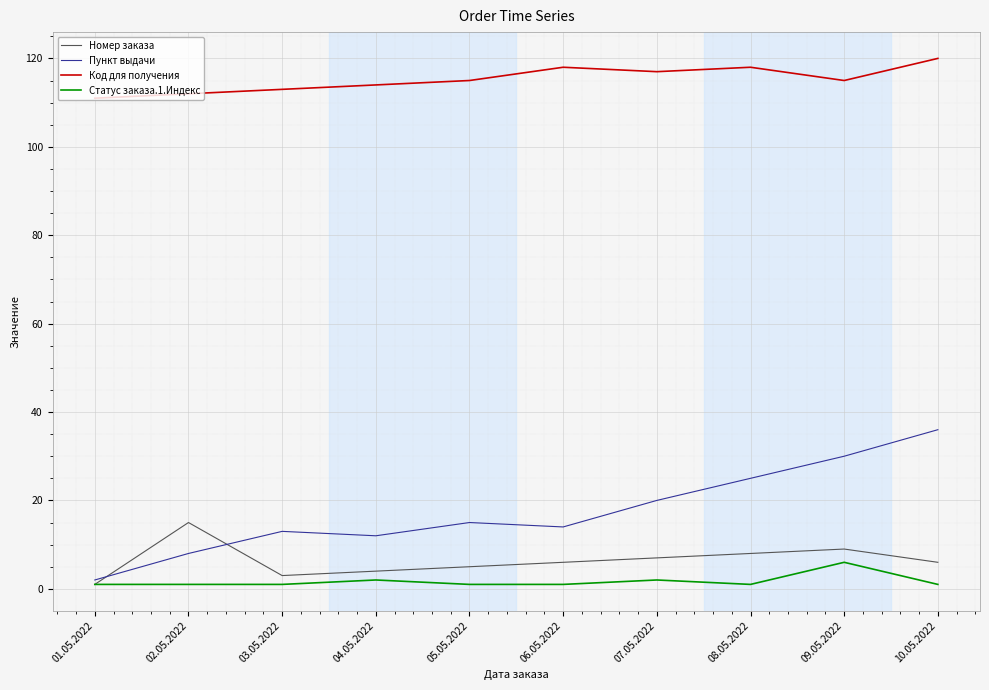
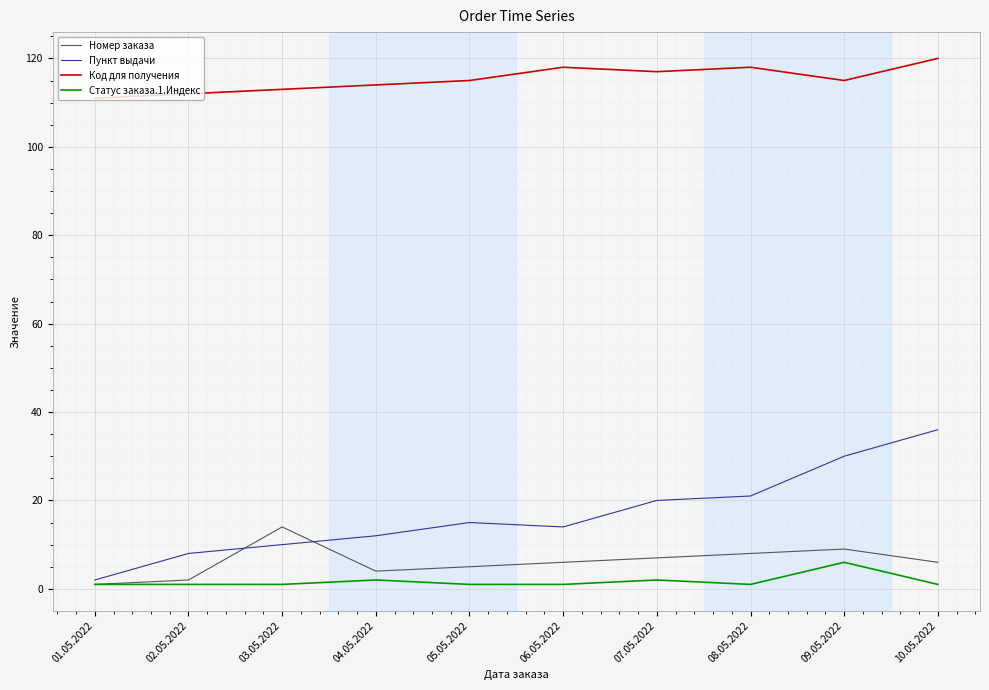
  {
    "Номер заказа": {
-     "02.05.2022": 15,
-     "03.05.2022": 3,
+     "02.05.2022": 2,
+     "03.05.2022": 14,
      "04.05.2022": 4,
      "05.05.2022": 5,
      "06.05.2022": 6,
      "07.05.2022": 7,
      "08.05.2022": 8,
      "09.05.2022": 9,
      "10.05.2022": 6
    },
    "Пункт выдачи": {
      "01.05.2022": 2,
      "02.05.2022": 8,
-     "03.05.2022": 13,
+     "03.05.2022": 10,
      "04.05.2022": 12,
      "05.05.2022": 15,
      "06.05.2022": 14,
      "07.05.2022": 20,
-     "08.05.2022": 25,
+     "08.05.2022": 21,
      "09.05.2022": 30,
      "10.05.2022": 36
    },
    "Код для получения": {
      "03.05.2022": 113,
      "04.05.2022": 114,
      "05.05.2022": 115,
      "06.05.2022": 118,
      "07.05.2022": 117,
      "08.05.2022": 118,
      "09.05.2022": 115,
      "10.05.2022": 120
    },
    "Статус заказа.1.Индекс": {
      "02.05.2022": 1,
      "03.05.2022": 1,
      "04.05.2022": 2,
      "05.05.2022": 1,
      "06.05.2022": 1,
      "07.05.2022": 2,
      "08.05.2022": 1,
      "09.05.2022": 6,
      "10.05.2022": 1
    }
  }
